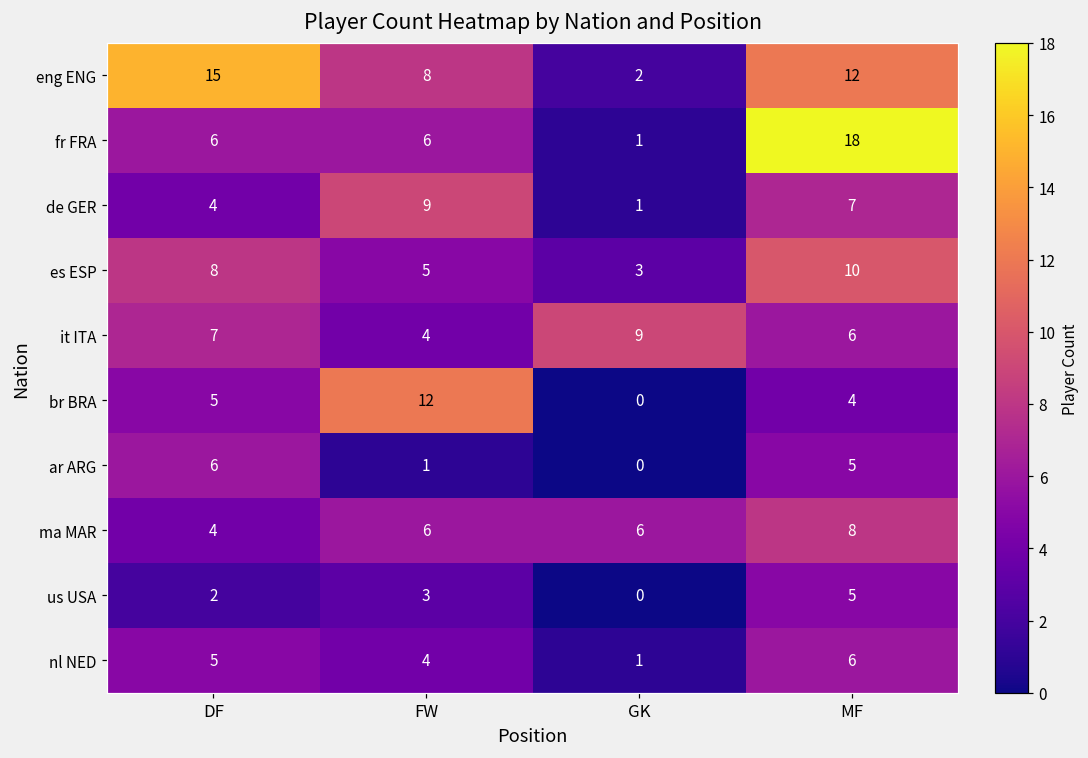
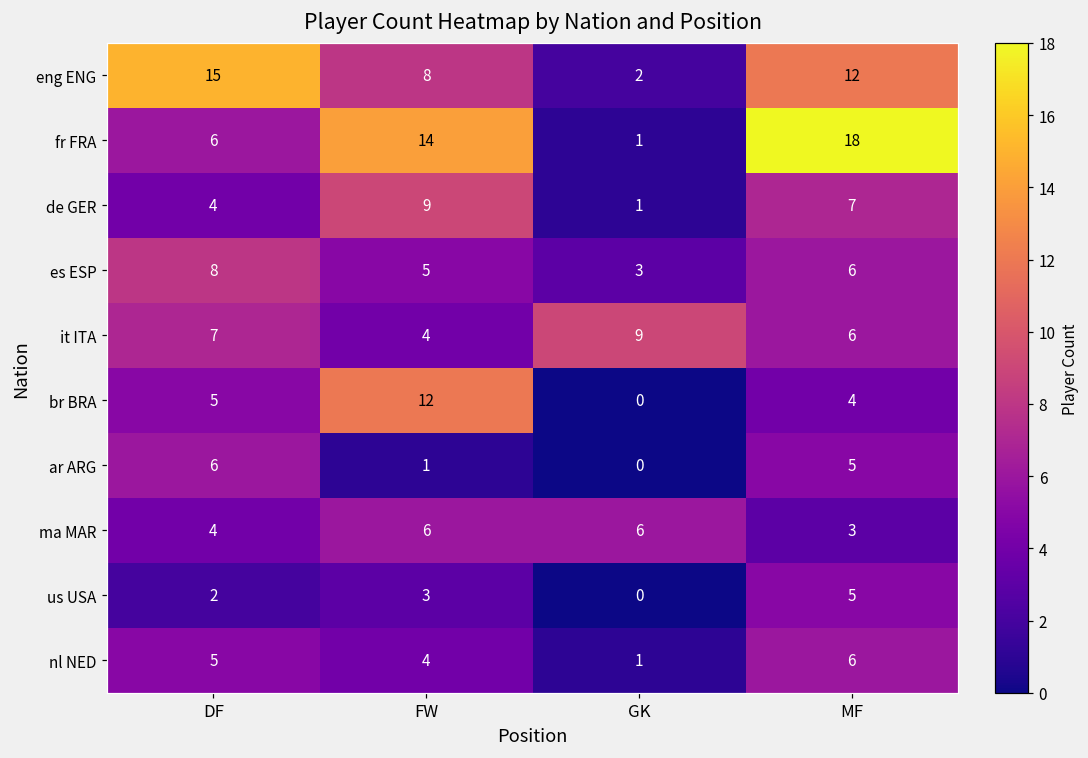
  {
    "eng ENG": {
      "DF": 15,
      "FW": 8,
      "GK": 2,
      "MF": 12
    },
    "fr FRA": {
      "DF": 6,
-     "FW": 6,
+     "FW": 14,
      "GK": 1,
      "MF": 18
    },
    "de GER": {
      "DF": 4,
      "FW": 9,
      "GK": 1,
      "MF": 7
    },
    "es ESP": {
      "DF": 8,
      "FW": 5,
      "GK": 3,
-     "MF": 10
+     "MF": 6
    },
    "it ITA": {
      "DF": 7,
      "FW": 4,
      "GK": 9,
      "MF": 6
    },
    "br BRA": {
      "DF": 5,
      "FW": 12,
      "GK": 0,
      "MF": 4
    },
    "ar ARG": {
      "DF": 6,
      "FW": 1,
      "GK": 0,
      "MF": 5
    },
    "ma MAR": {
      "DF": 4,
      "FW": 6,
      "GK": 6,
-     "MF": 8
+     "MF": 3
    },
    "us USA": {
      "DF": 2,
      "FW": 3,
      "GK": 0,
      "MF": 5
    },
    "nl NED": {
      "DF": 5,
      "FW": 4,
      "GK": 1,
      "MF": 6
    }
  }
